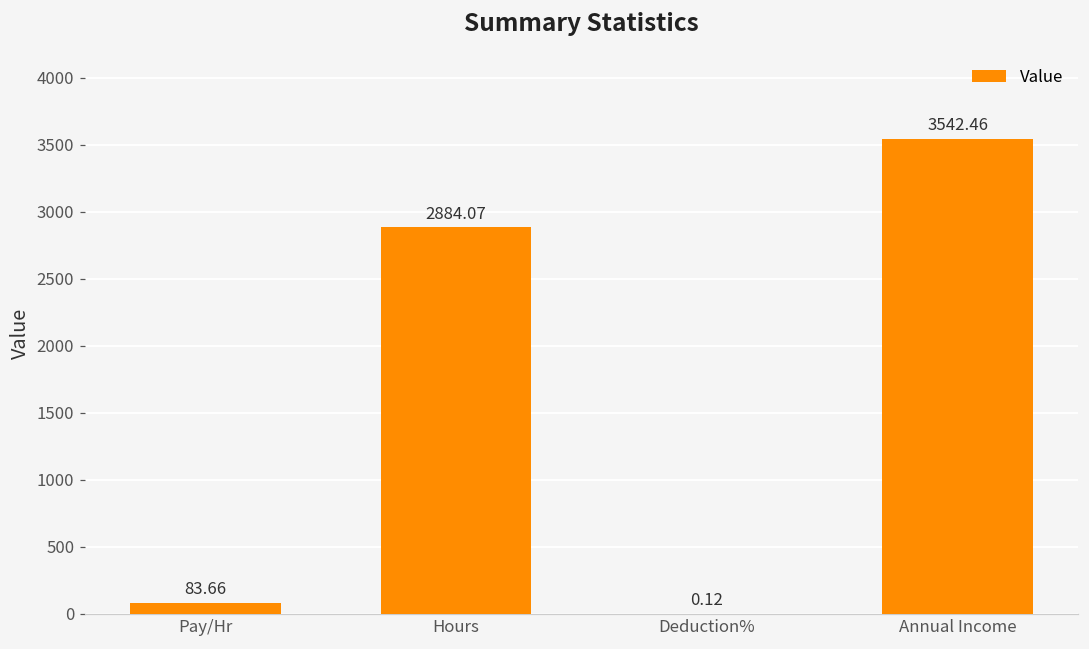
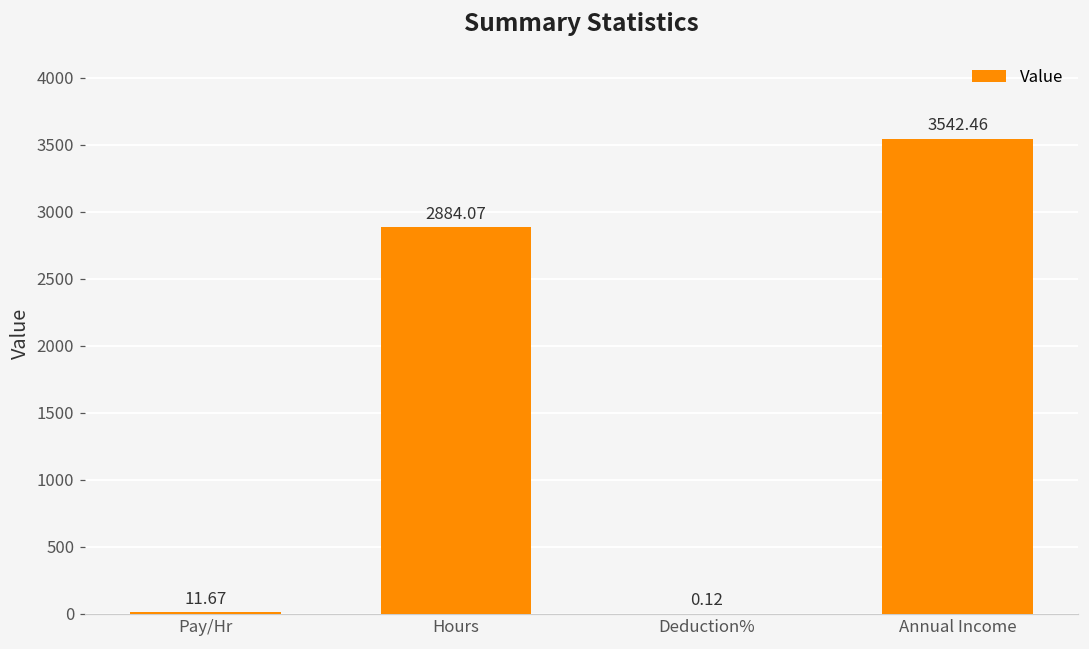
  {
-   "Pay/Hr": 83.66,
+   "Pay/Hr": 11.67,
    "Hours": 2884.07,
    "Deduction%": 0.12,
    "Annual Income": 3542.46
  }
